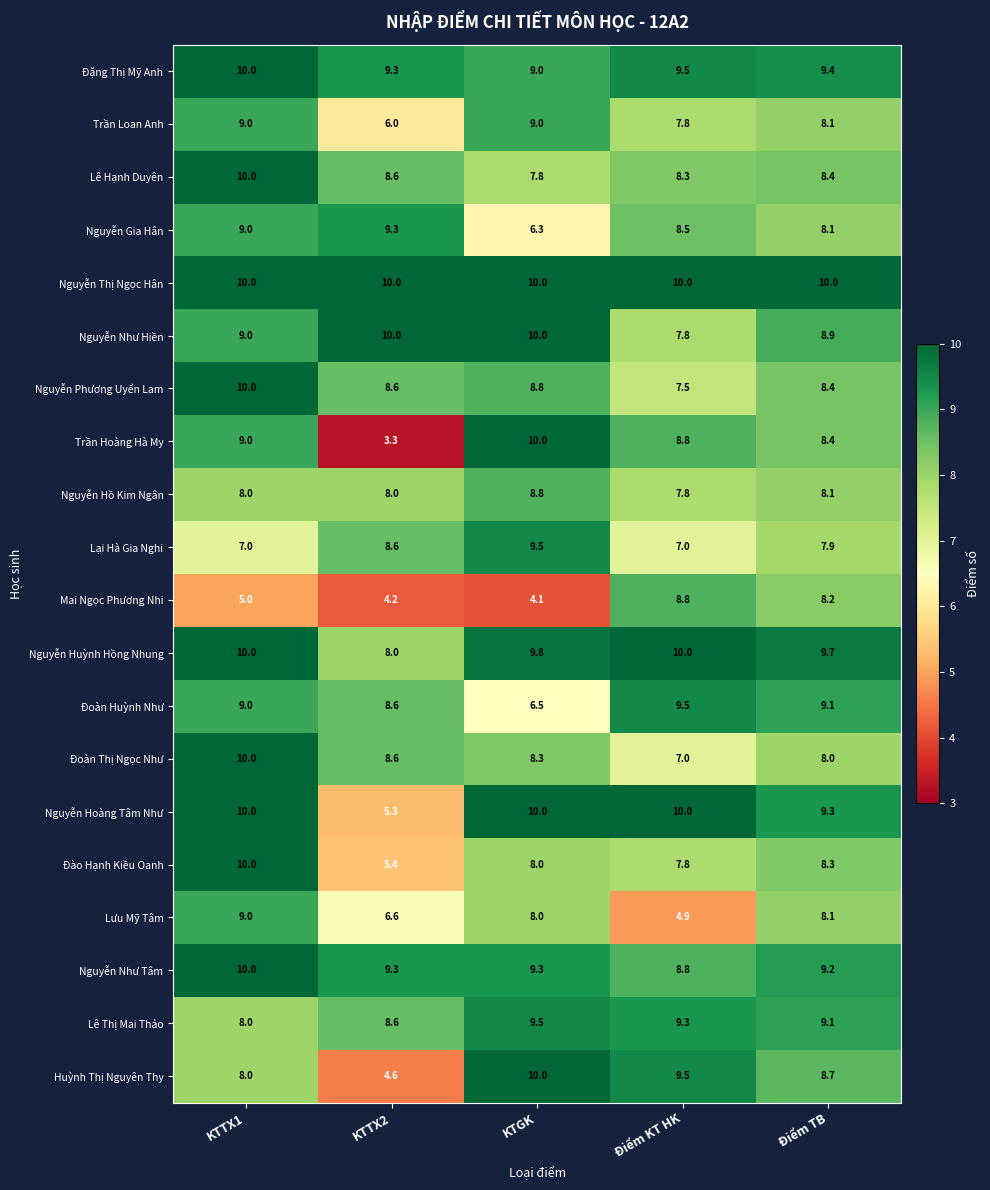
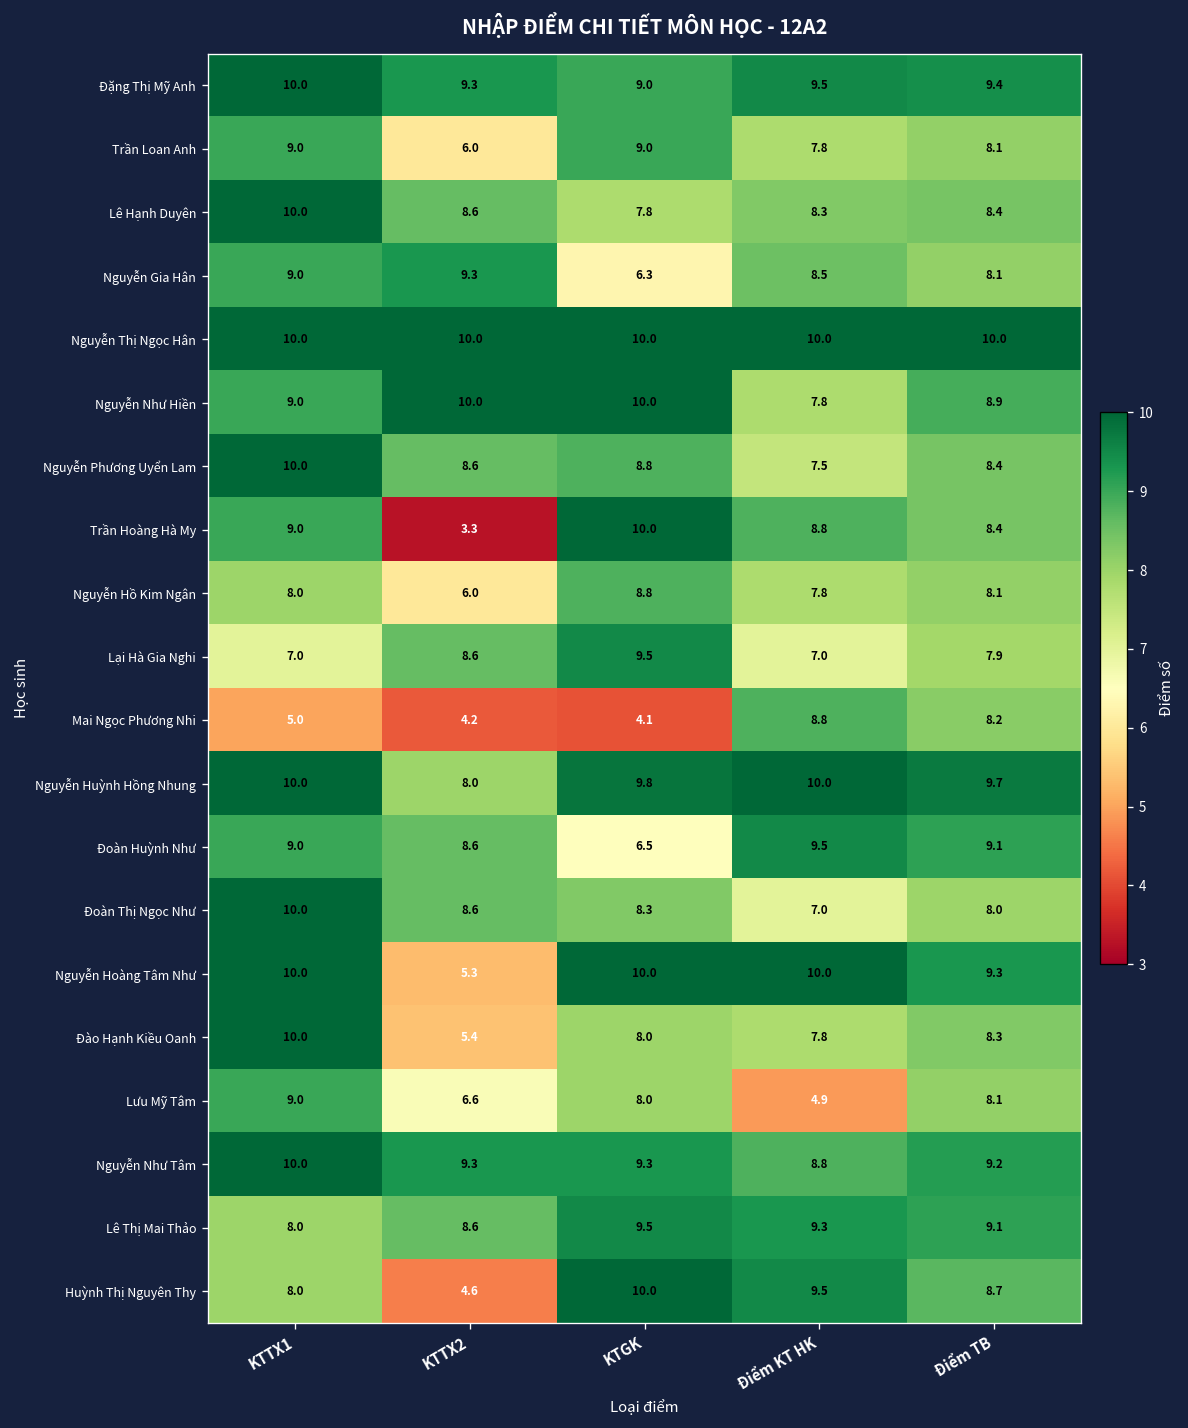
  {
    "Đặng Thị Mỹ Anh": {
      "KTTX1": 10.0,
      "KTTX2": 9.3,
      "KTGK": 9.0,
      "Điểm KT HK": 9.5,
      "Điểm TB": 9.4
    },
    "Trần Loan Anh": {
      "KTTX1": 9.0,
      "KTTX2": 6.0,
      "KTGK": 9.0,
      "Điểm KT HK": 7.8,
      "Điểm TB": 8.1
    },
    "Lê Hạnh Duyên": {
      "KTTX1": 10.0,
      "KTTX2": 8.6,
      "KTGK": 7.8,
      "Điểm KT HK": 8.3,
      "Điểm TB": 8.4
    },
    "Nguyễn Gia Hân": {
      "KTTX1": 9.0,
      "KTTX2": 9.3,
      "KTGK": 6.3,
      "Điểm KT HK": 8.5,
      "Điểm TB": 8.1
    },
    "Nguyễn Thị Ngọc Hân": {
      "KTTX1": 10.0,
      "KTTX2": 10.0,
      "KTGK": 10.0,
      "Điểm KT HK": 10.0,
      "Điểm TB": 10.0
    },
    "Nguyễn Như Hiền": {
      "KTTX1": 9.0,
      "KTTX2": 10.0,
      "KTGK": 10.0,
      "Điểm KT HK": 7.8,
      "Điểm TB": 8.9
    },
    "Nguyễn Phương Uyển Lam": {
      "KTTX1": 10.0,
      "KTTX2": 8.6,
      "KTGK": 8.8,
      "Điểm KT HK": 7.5,
      "Điểm TB": 8.4
    },
    "Trần Hoàng Hà My": {
      "KTTX1": 9.0,
      "KTTX2": 3.3,
      "KTGK": 10.0,
      "Điểm KT HK": 8.8,
      "Điểm TB": 8.4
    },
    "Nguyễn Hồ Kim Ngân": {
      "KTTX1": 8.0,
-     "KTTX2": 8.0,
+     "KTTX2": 6.0,
      "KTGK": 8.8,
      "Điểm KT HK": 7.8,
      "Điểm TB": 8.1
    },
    "Lại Hà Gia Nghi": {
      "KTTX1": 7.0,
      "KTTX2": 8.6,
      "KTGK": 9.5,
      "Điểm KT HK": 7.0,
      "Điểm TB": 7.9
    },
    "Mai Ngọc Phương Nhi": {
      "KTTX1": 5.0,
      "KTTX2": 4.2,
      "KTGK": 4.1,
      "Điểm KT HK": 8.8,
      "Điểm TB": 8.2
    },
    "Nguyễn Huỳnh Hồng Nhung": {
      "KTTX1": 10.0,
      "KTTX2": 8.0,
      "KTGK": 9.8,
      "Điểm KT HK": 10.0,
      "Điểm TB": 9.7
    },
    "Đoàn Huỳnh Như": {
      "KTTX1": 9.0,
      "KTTX2": 8.6,
      "KTGK": 6.5,
      "Điểm KT HK": 9.5,
      "Điểm TB": 9.1
    },
    "Đoàn Thị Ngọc Như": {
      "KTTX1": 10.0,
      "KTTX2": 8.6,
      "KTGK": 8.3,
      "Điểm KT HK": 7.0,
      "Điểm TB": 8.0
    },
    "Nguyễn Hoàng Tâm Như": {
      "KTTX1": 10.0,
      "KTTX2": 5.3,
      "KTGK": 10.0,
      "Điểm KT HK": 10.0,
      "Điểm TB": 9.3
    },
    "Đào Hạnh Kiều Oanh": {
      "KTTX1": 10.0,
      "KTTX2": 5.4,
      "KTGK": 8.0,
      "Điểm KT HK": 7.8,
      "Điểm TB": 8.3
    },
    "Lưu Mỹ Tâm": {
      "KTTX1": 9.0,
      "KTTX2": 6.6,
      "KTGK": 8.0,
      "Điểm KT HK": 4.9,
      "Điểm TB": 8.1
    },
    "Nguyễn Như Tâm": {
      "KTTX1": 10.0,
      "KTTX2": 9.3,
      "KTGK": 9.3,
      "Điểm KT HK": 8.8,
      "Điểm TB": 9.2
    },
    "Lê Thị Mai Thảo": {
      "KTTX1": 8.0,
      "KTTX2": 8.6,
      "KTGK": 9.5,
      "Điểm KT HK": 9.3,
      "Điểm TB": 9.1
    },
    "Huỳnh Thị Nguyên Thy": {
      "KTTX1": 8.0,
      "KTTX2": 4.6,
      "KTGK": 10.0,
      "Điểm KT HK": 9.5,
      "Điểm TB": 8.7
    }
  }
